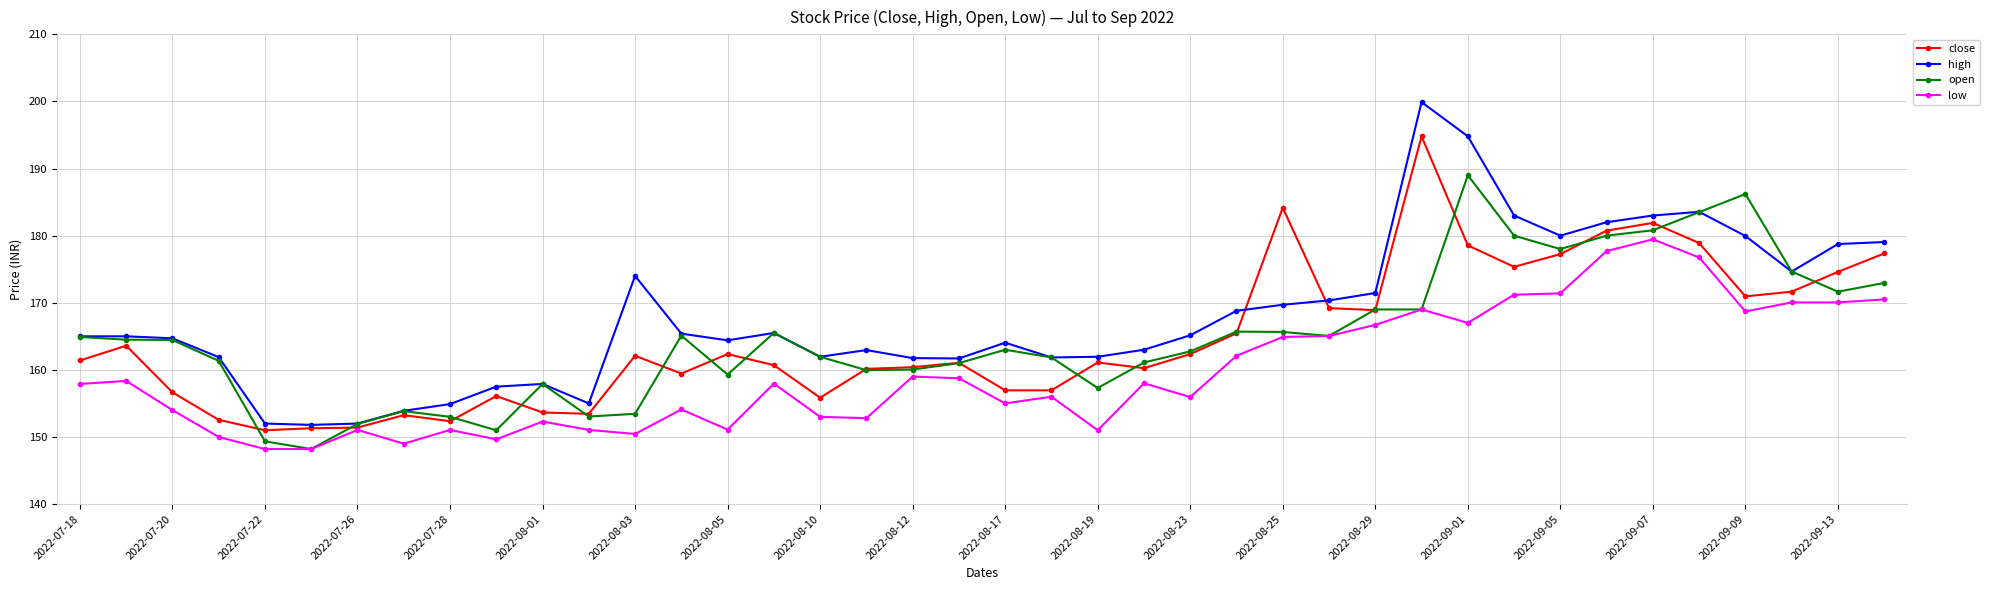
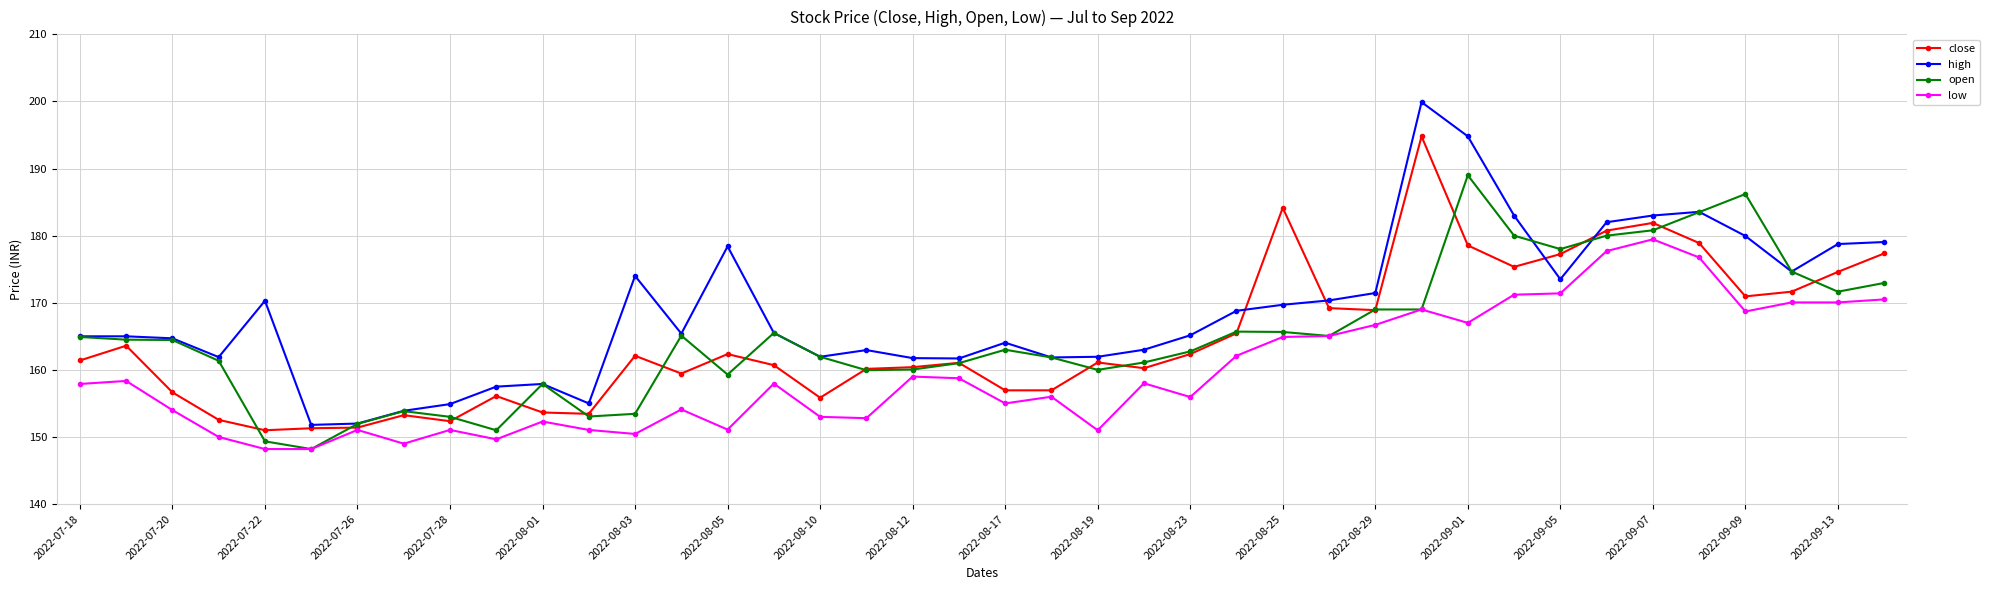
  {
    "close": {
      "2022-07-18": 161,
      "2022-07-20": 157,
      "2022-07-22": 151,
      "2022-07-28": 152,
      "2022-08-01": 154,
      "2022-08-03": 162,
      "2022-08-05": 162,
      "2022-08-10": 156,
      "2022-08-17": 157,
      "2022-08-19": 161,
      "2022-08-23": 162,
      "2022-08-25": 184,
      "2022-09-01": 179,
      "2022-09-05": 177,
      "2022-09-07": 182,
      "2022-09-09": 171,
      "2022-09-13": 175
    },
    "high": {
-     "2022-07-22": 152,
+     "2022-07-22": 170,
      "2022-07-28": 155,
      "2022-08-03": 174,
-     "2022-08-05": 164,
+     "2022-08-05": 178,
      "2022-08-12": 162,
      "2022-08-17": 164,
      "2022-08-19": 162,
      "2022-08-23": 165,
      "2022-08-25": 170,
      "2022-08-29": 171,
      "2022-09-01": 195,
-     "2022-09-05": 180,
+     "2022-09-05": 174,
      "2022-09-07": 183,
      "2022-09-09": 180,
      "2022-09-13": 179
    },
    "open": {
      "2022-07-22": 149,
      "2022-07-28": 153,
      "2022-08-03": 153,
      "2022-08-05": 159,
      "2022-08-17": 163,
-     "2022-08-19": 157,
+     "2022-08-19": 160,
      "2022-08-23": 163,
      "2022-08-25": 166,
      "2022-09-01": 189,
      "2022-09-05": 178,
      "2022-09-07": 181,
      "2022-09-09": 186,
      "2022-09-13": 172
    },
    "low": {
      "2022-07-18": 158,
      "2022-07-20": 154,
      "2022-07-22": 148,
      "2022-07-28": 151,
      "2022-08-01": 152,
      "2022-08-03": 150,
      "2022-08-05": 151,
      "2022-08-10": 153,
      "2022-08-12": 159,
      "2022-08-17": 155,
      "2022-08-19": 151,
      "2022-08-23": 156,
      "2022-08-25": 165,
      "2022-08-29": 167,
      "2022-09-01": 167,
      "2022-09-05": 171,
      "2022-09-07": 179,
      "2022-09-09": 169,
      "2022-09-13": 170
    }
  }
